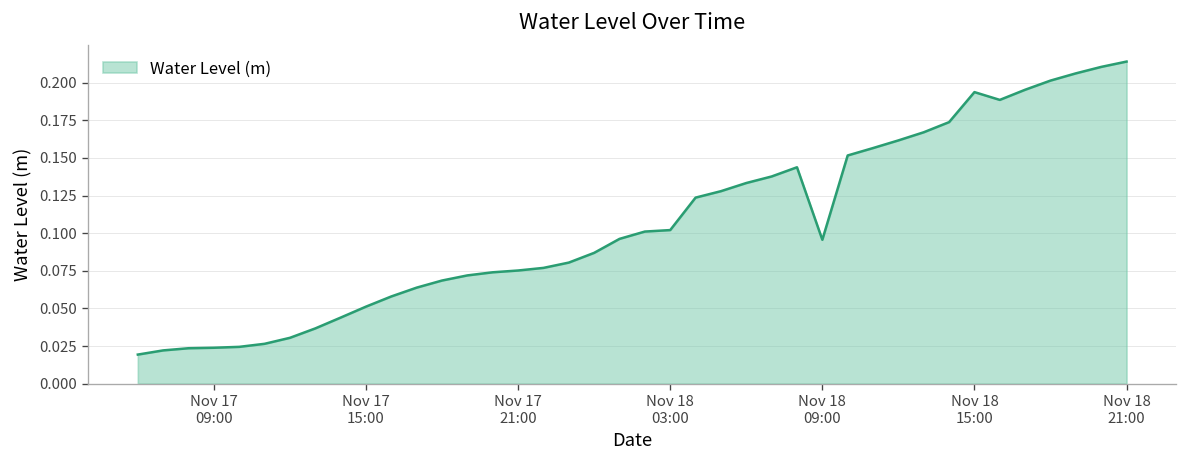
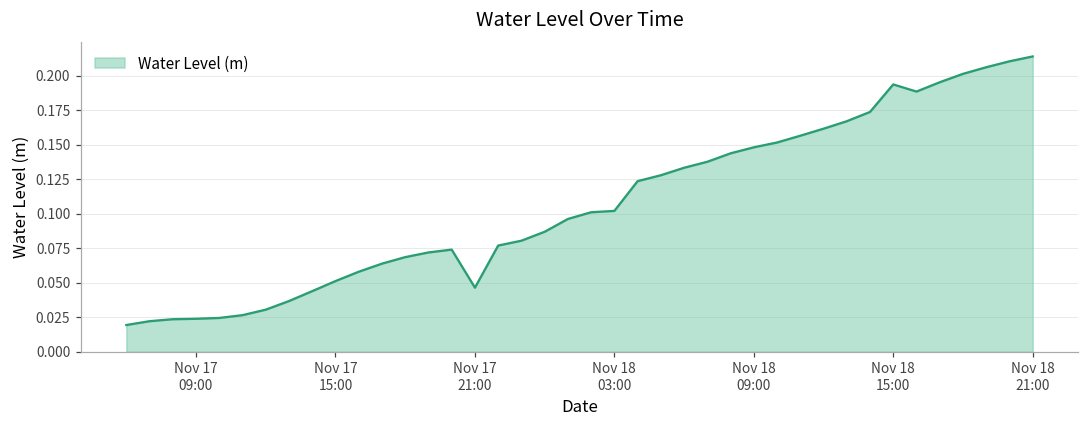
  {
    "Nov 17 09:00": 0.024,
    "Nov 17 15:00": 0.051,
-   "Nov 17 21:00": 0.075,
+   "Nov 17 21:00": 0.046,
    "Nov 18 03:00": 0.102,
-   "Nov 18 09:00": 0.096,
+   "Nov 18 09:00": 0.148,
    "Nov 18 15:00": 0.194,
    "Nov 18 21:00": 0.214
  }
